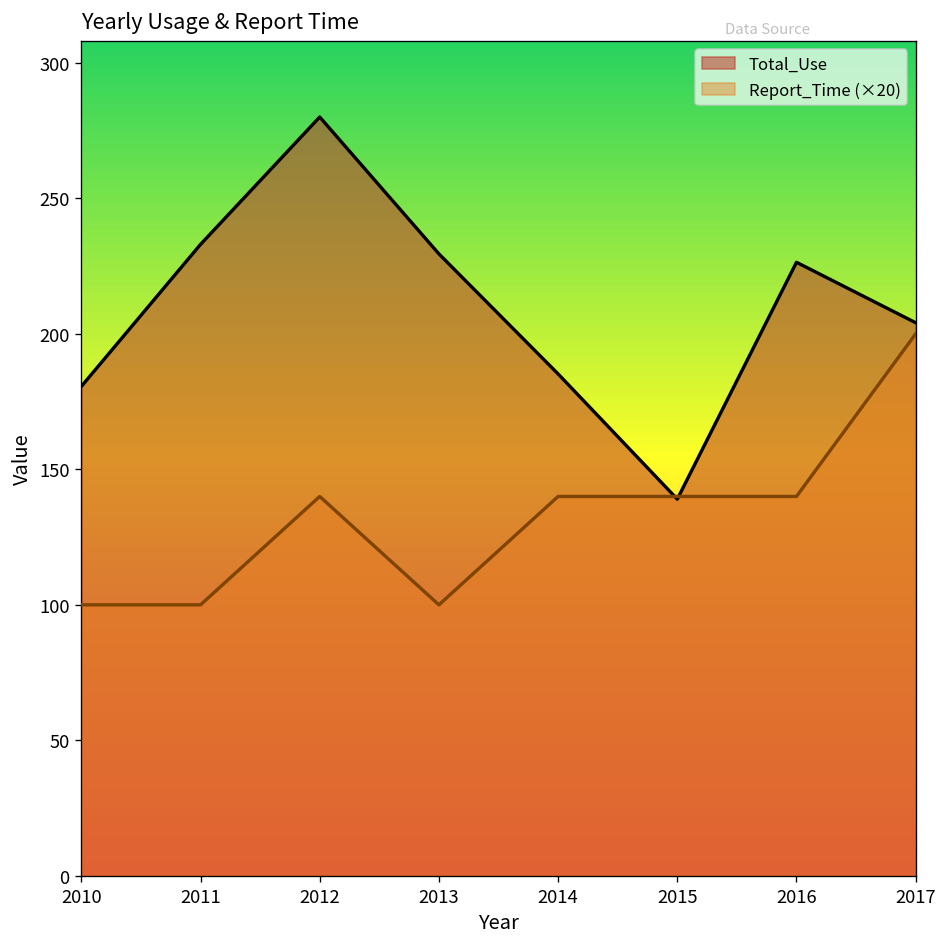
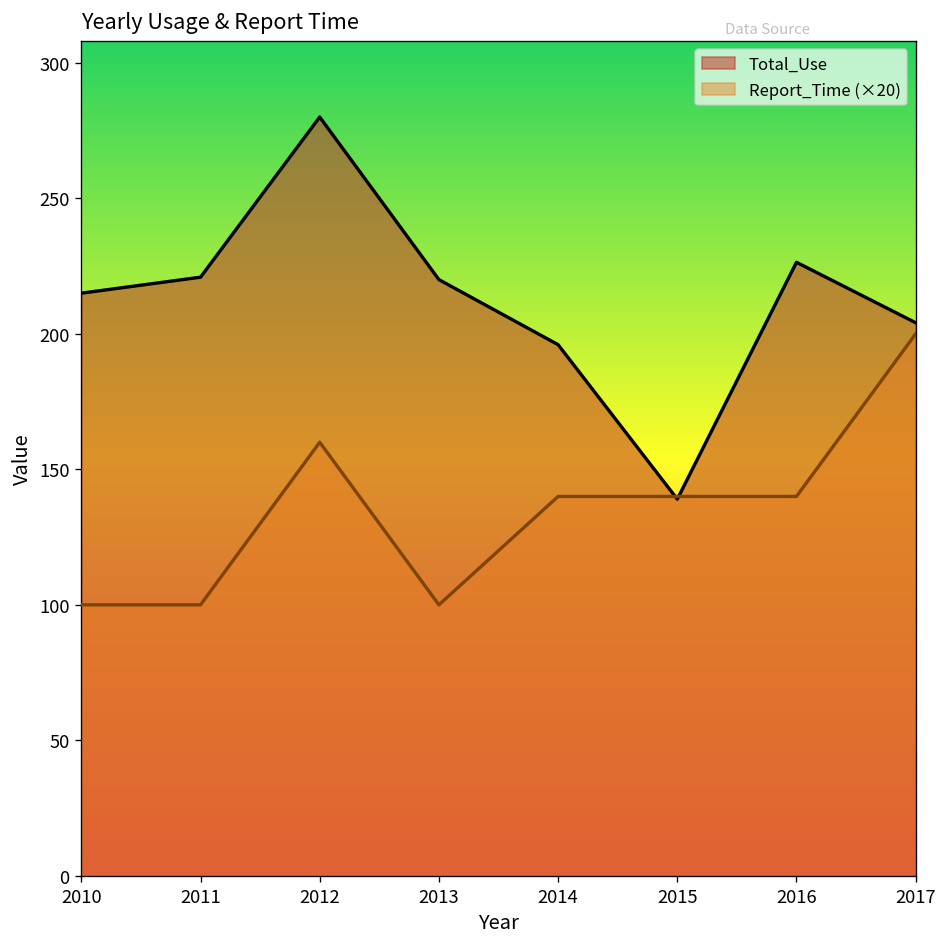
  {
    "Total_Use": {
-     "2010": 181,
-     "2011": 233,
+     "2010": 215,
+     "2011": 221,
      "2012": 280,
-     "2013": 230,
-     "2014": 185,
+     "2013": 220,
+     "2014": 196,
      "2016": 226,
      "2017": 204
    },
    "Report_Time (×20)": {
      "2010": 100,
      "2011": 100,
-     "2012": 140,
+     "2012": 160,
      "2013": 100,
      "2014": 140,
      "2016": 140,
      "2017": 200
    }
  }
